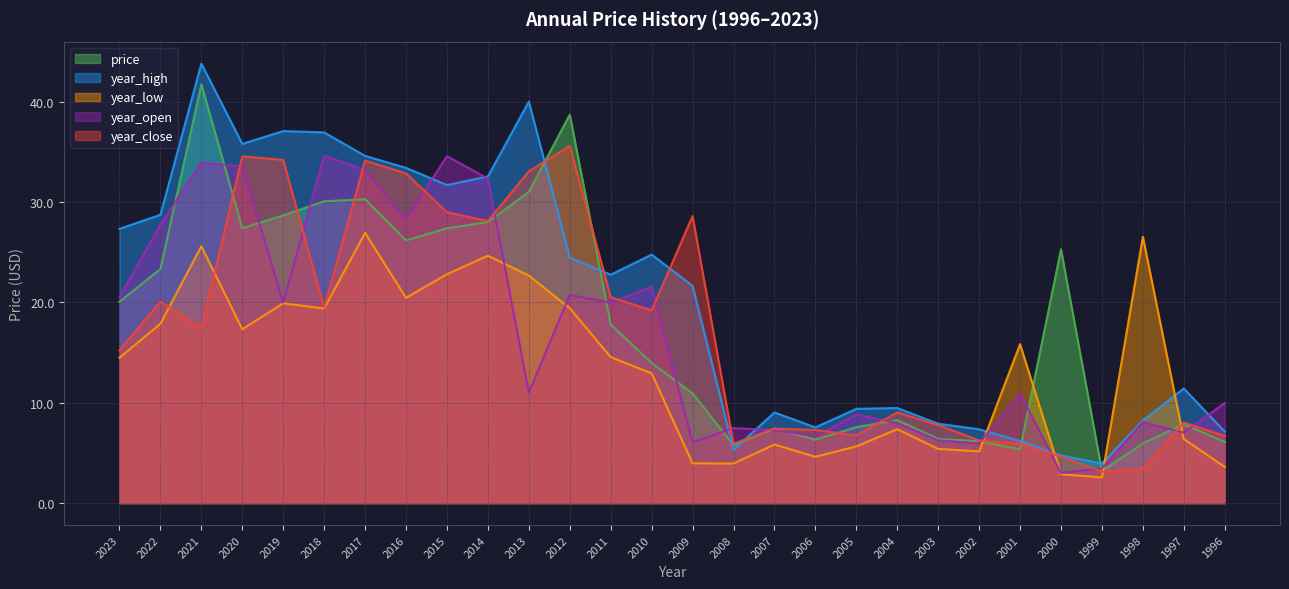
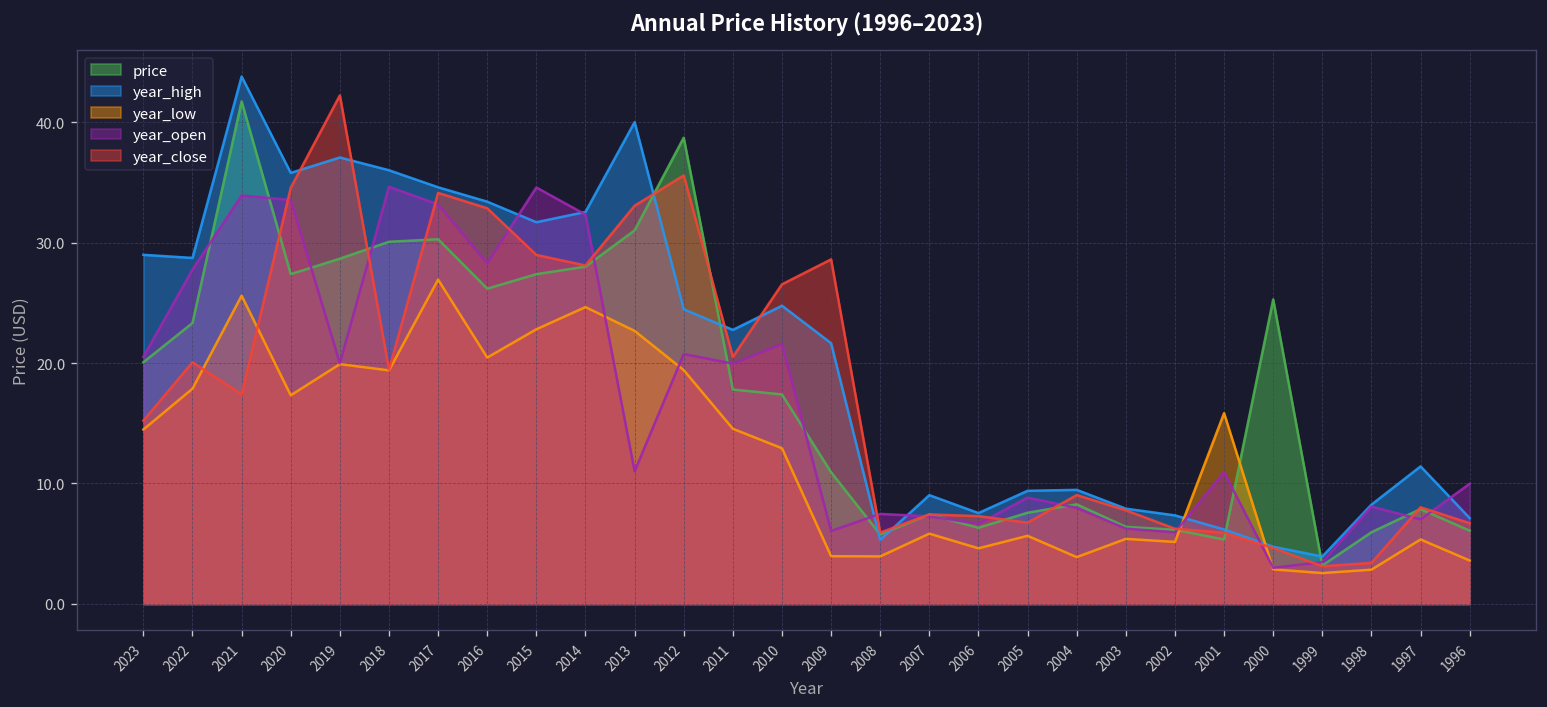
  {
    "price": {
      "2023": 20.1,
      "2022": 23.3,
      "2021": 41.7,
      "2020": 27.4,
      "2019": 28.7,
      "2018": 30.1,
      "2017": 30.3,
      "2016": 26.2,
      "2015": 27.4,
      "2013": 31.0,
      "2012": 38.7,
      "2011": 17.8,
-     "2010": 14.0,
+     "2010": 17.4,
      "2009": 10.9,
      "2006": 6.3,
      "2005": 7.6,
      "2004": 8.3,
      "2001": 5.3,
      "2000": 25.3,
      "1998": 5.9,
      "1996": 6.1
    },
    "year_high": {
-     "2023": 27.3,
+     "2023": 29.0,
      "2022": 28.7,
      "2021": 43.8,
      "2020": 35.8,
      "2019": 37.1,
-     "2018": 36.9,
+     "2018": 36.0,
      "2017": 34.6,
      "2016": 33.4,
      "2015": 31.7,
      "2013": 40.0,
      "2012": 24.5,
      "2011": 22.8,
      "2010": 24.8,
      "2009": 21.6,
      "2008": 5.3,
      "2007": 9.0,
      "2005": 9.4,
      "2004": 9.5,
      "2002": 7.4,
      "2001": 6.2,
      "1999": 3.9,
      "1997": 11.4,
      "1996": 7.1
    },
    "year_low": {
      "2023": 14.5,
      "2022": 17.9,
      "2021": 25.6,
      "2020": 17.3,
      "2017": 26.9,
      "2016": 20.5,
      "2015": 22.8,
      "2014": 24.6,
      "2013": 22.7,
      "2012": 19.4,
      "2011": 14.5,
      "2010": 12.9,
      "2009": 4.0,
      "2008": 3.9,
      "2007": 5.8,
      "2006": 4.6,
      "2005": 5.7,
-     "2004": 7.4,
+     "2004": 3.9,
      "2003": 5.4,
      "2002": 5.1,
      "2001": 15.8,
      "1999": 2.6,
-     "1998": 26.5,
-     "1997": 6.4,
+     "1998": 2.8,
+     "1997": 5.4,
      "1996": 3.6
    },
    "year_open": {
      "2023": 20.5,
      "2022": 27.8,
      "2021": 33.9,
      "2020": 33.5,
      "2018": 34.6,
      "2017": 33.2,
      "2016": 28.3,
      "2015": 34.6,
      "2013": 11.0,
      "2012": 20.7,
      "2011": 20.0,
      "2010": 21.6,
      "2009": 6.1,
      "2008": 7.5,
      "2006": 6.6,
      "2005": 8.8,
      "2004": 8.0,
      "2001": 10.9,
      "1999": 3.5,
      "1997": 7.0,
      "1996": 10.0
    },
    "year_close": {
      "2023": 15.2,
      "2022": 20.1,
      "2021": 17.4,
      "2020": 34.5,
-     "2019": 34.2,
+     "2019": 42.2,
      "2017": 34.1,
      "2016": 32.9,
      "2015": 29.0,
      "2013": 33.1,
      "2012": 35.6,
      "2011": 20.5,
-     "2010": 19.2,
+     "2010": 26.5,
      "2009": 28.6,
      "2005": 6.7,
      "2004": 9.0,
      "2001": 5.9,
      "1998": 3.4,
      "1996": 6.7
    }
  }
